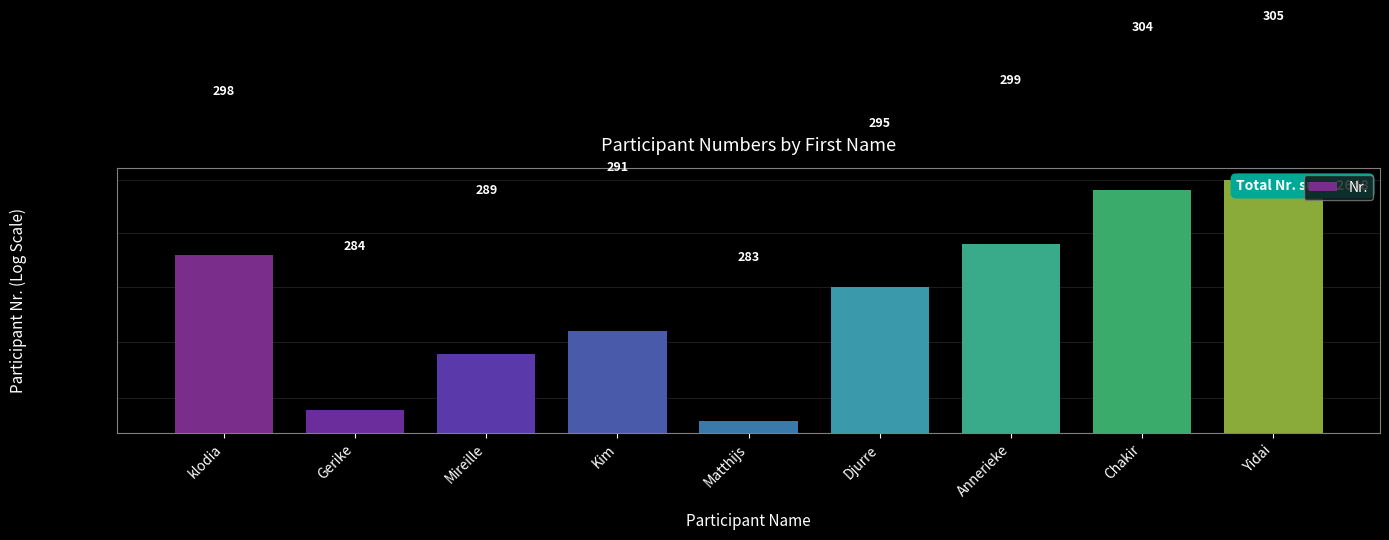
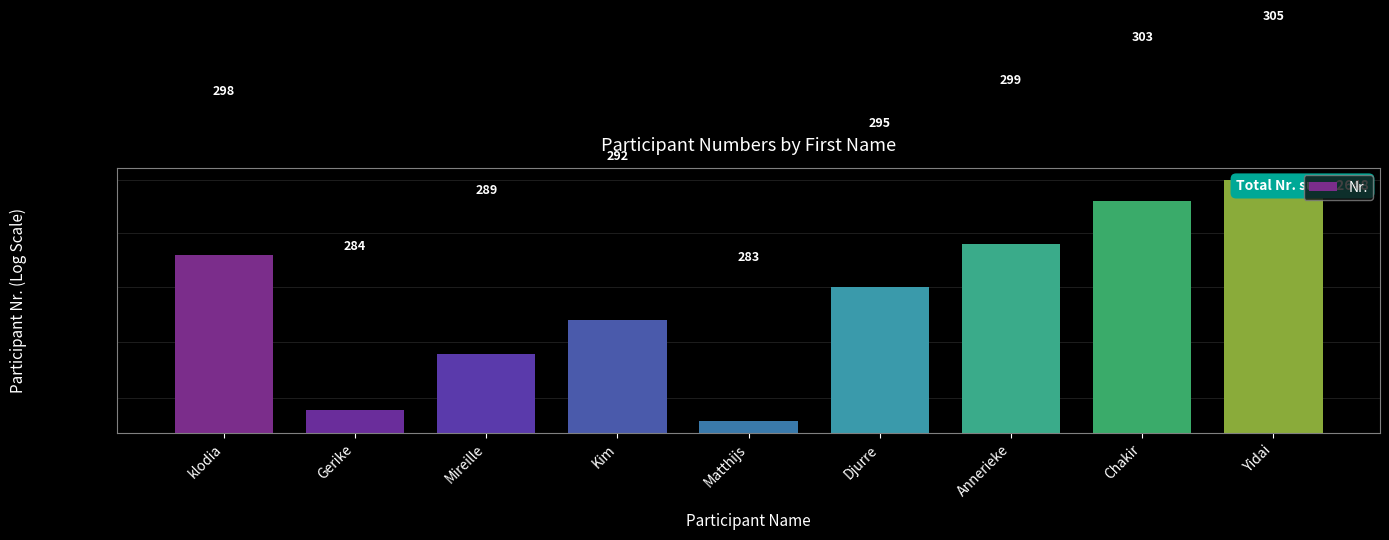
  {
-   "Kim": 291,
-   "Chakir": 304
+   "Kim": 292,
+   "Chakir": 303
  }
